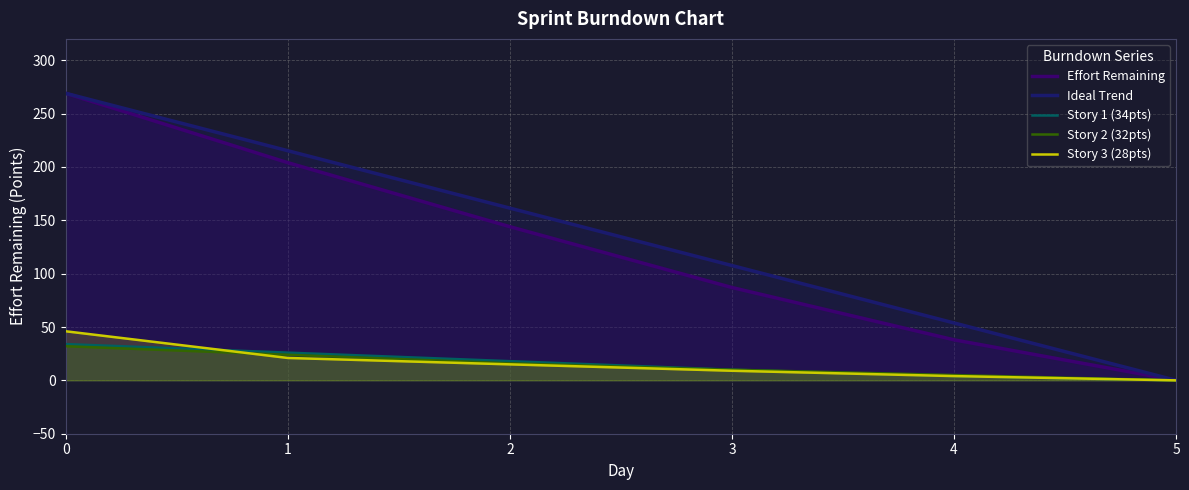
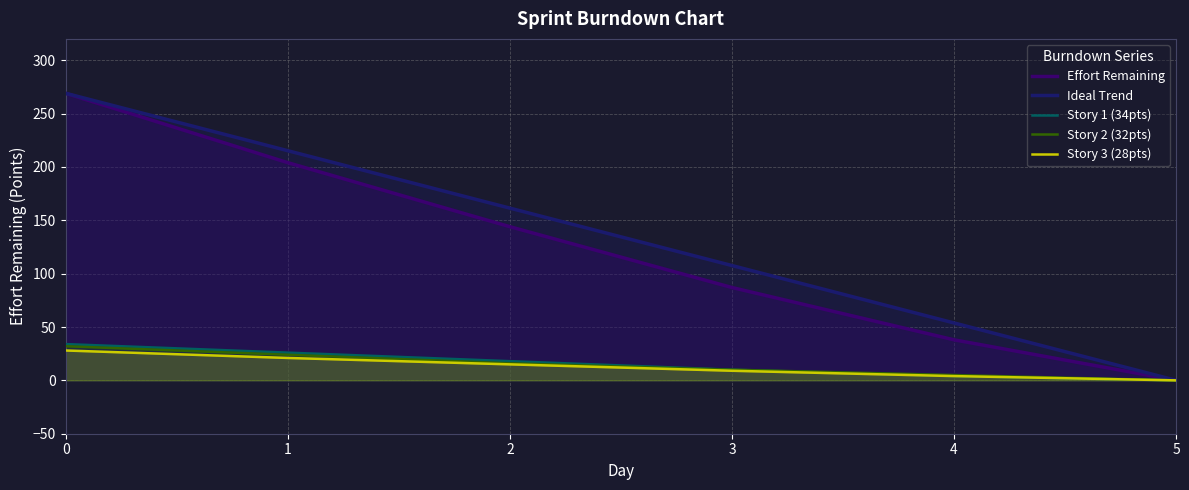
  {
    "Story 3 (28pts)": {
-     "0": 46,
+     "0": 28,
      "1": 21
    }
  }
